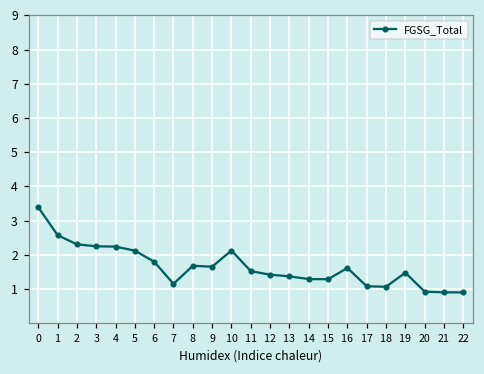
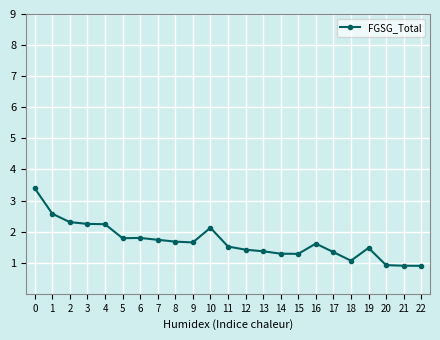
  {
    "0": 3.4,
    "1": 2.6,
    "2": 2.3,
    "3": 2.2,
    "4": 2.2,
-   "5": 2.1,
+   "5": 1.8,
    "6": 1.8,
-   "7": 1.1,
+   "7": 1.7,
    "8": 1.7,
    "9": 1.7,
    "10": 2.1,
    "11": 1.5,
    "12": 1.4,
    "13": 1.4,
    "14": 1.3,
    "15": 1.3,
    "16": 1.6,
-   "17": 1.1,
+   "17": 1.3,
    "18": 1.1,
    "19": 1.5,
    "20": 0.9,
    "21": 0.9,
    "22": 0.9
  }
